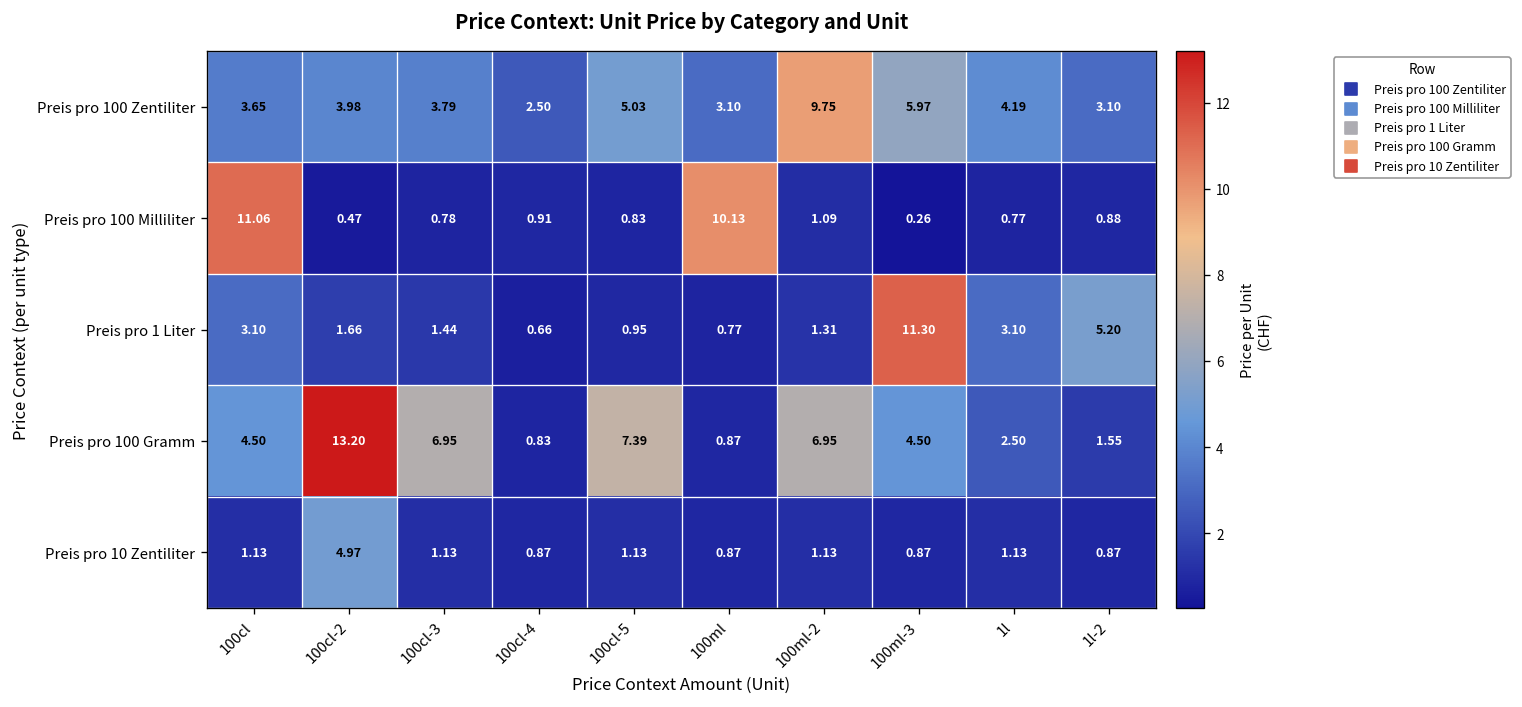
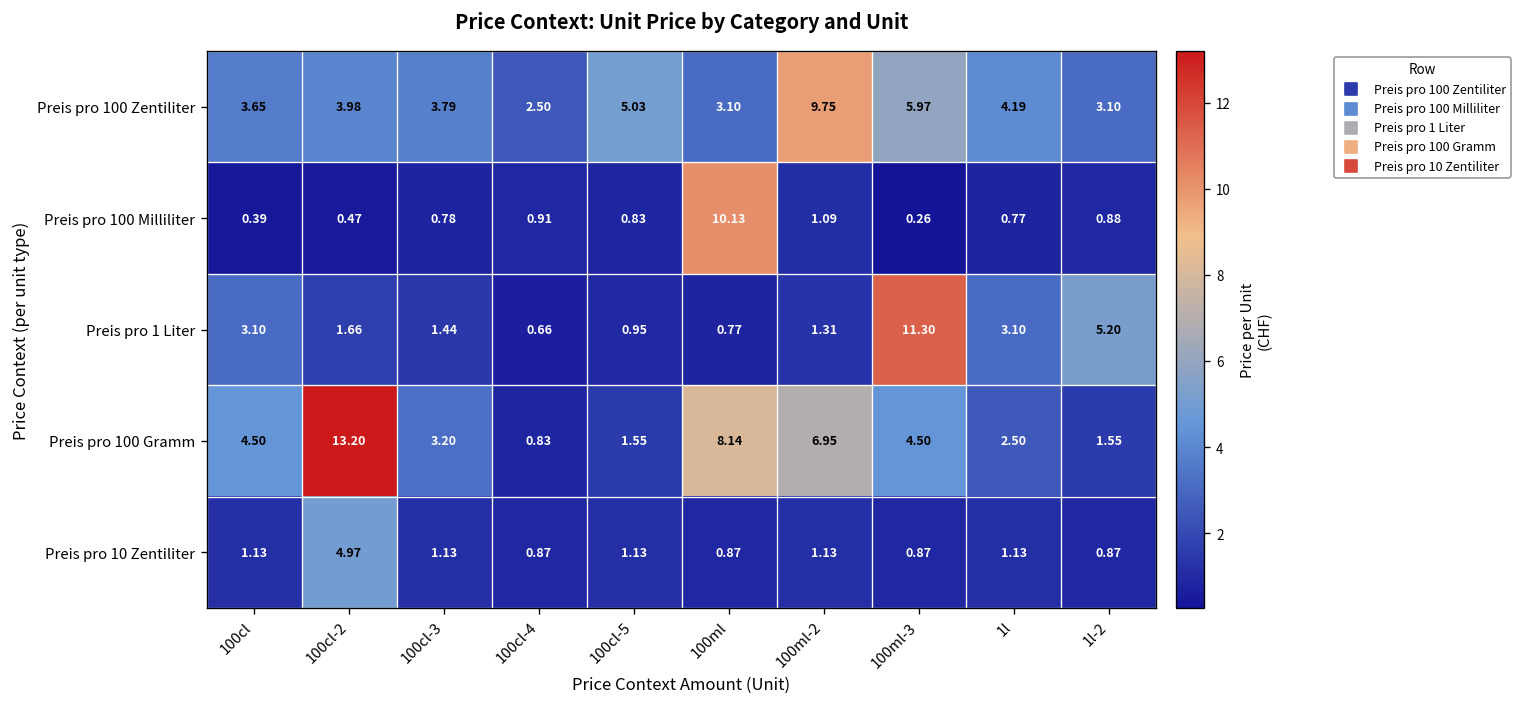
  {
    "Preis pro 100 Zentiliter": {
      "100cl": 3.65,
      "100cl-2": 3.98,
      "100cl-3": 3.79,
      "100cl-4": 2.50,
      "100cl-5": 5.03,
      "100ml": 3.10,
      "100ml-2": 9.75,
      "100ml-3": 5.97,
      "1l": 4.19,
      "1l-2": 3.10
    },
    "Preis pro 100 Milliliter": {
-     "100cl": 11.06,
+     "100cl": 0.39,
      "100cl-2": 0.47,
      "100cl-3": 0.78,
      "100cl-4": 0.91,
      "100cl-5": 0.83,
      "100ml": 10.13,
      "100ml-2": 1.09,
      "100ml-3": 0.26,
      "1l": 0.77,
      "1l-2": 0.88
    },
    "Preis pro 1 Liter": {
      "100cl": 3.10,
      "100cl-2": 1.66,
      "100cl-3": 1.44,
      "100cl-4": 0.66,
      "100cl-5": 0.95,
      "100ml": 0.77,
      "100ml-2": 1.31,
      "100ml-3": 11.30,
      "1l": 3.10,
      "1l-2": 5.20
    },
    "Preis pro 100 Gramm": {
      "100cl": 4.50,
      "100cl-2": 13.20,
-     "100cl-3": 6.95,
+     "100cl-3": 3.20,
      "100cl-4": 0.83,
-     "100cl-5": 7.39,
-     "100ml": 0.87,
+     "100cl-5": 1.55,
+     "100ml": 8.14,
      "100ml-2": 6.95,
      "100ml-3": 4.50,
      "1l": 2.50,
      "1l-2": 1.55
    },
    "Preis pro 10 Zentiliter": {
      "100cl": 1.13,
      "100cl-2": 4.97,
      "100cl-3": 1.13,
      "100cl-4": 0.87,
      "100cl-5": 1.13,
      "100ml": 0.87,
      "100ml-2": 1.13,
      "100ml-3": 0.87,
      "1l": 1.13,
      "1l-2": 0.87
    }
  }
